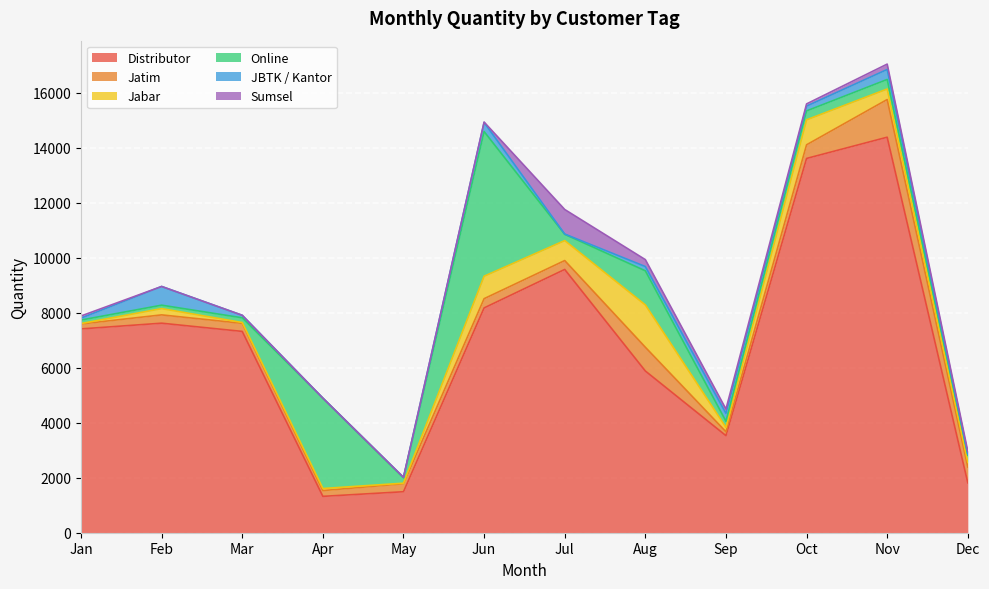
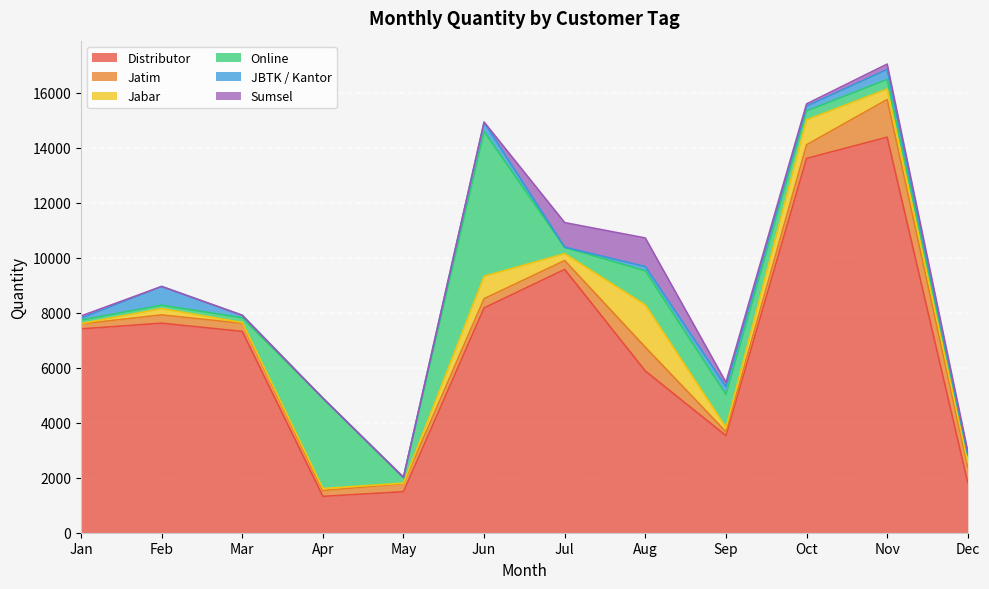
  {
    "Jabar": {
      "Feb": 200,
      "Jun": 800,
-     "Jul": 700,
+     "Jul": 200,
      "Aug": 1500,
      "Sep": 200,
      "Oct": 900,
      "Nov": 400,
      "Dec": 200
    },
    "Online": {
      "Feb": 100,
      "Jun": 5300,
      "Aug": 1200,
-     "Sep": 200,
+     "Sep": 1200,
      "Oct": 300,
      "Nov": 300
    },
    "JBTK / Kantor": {
      "Aug": 200,
      "Sep": 300,
      "Nov": 400
    },
    "Sumsel": {
      "Jul": 900,
-     "Aug": 300,
+     "Aug": 1000,
      "Sep": 200,
      "Nov": 200,
      "Dec": 100
    }
  }
